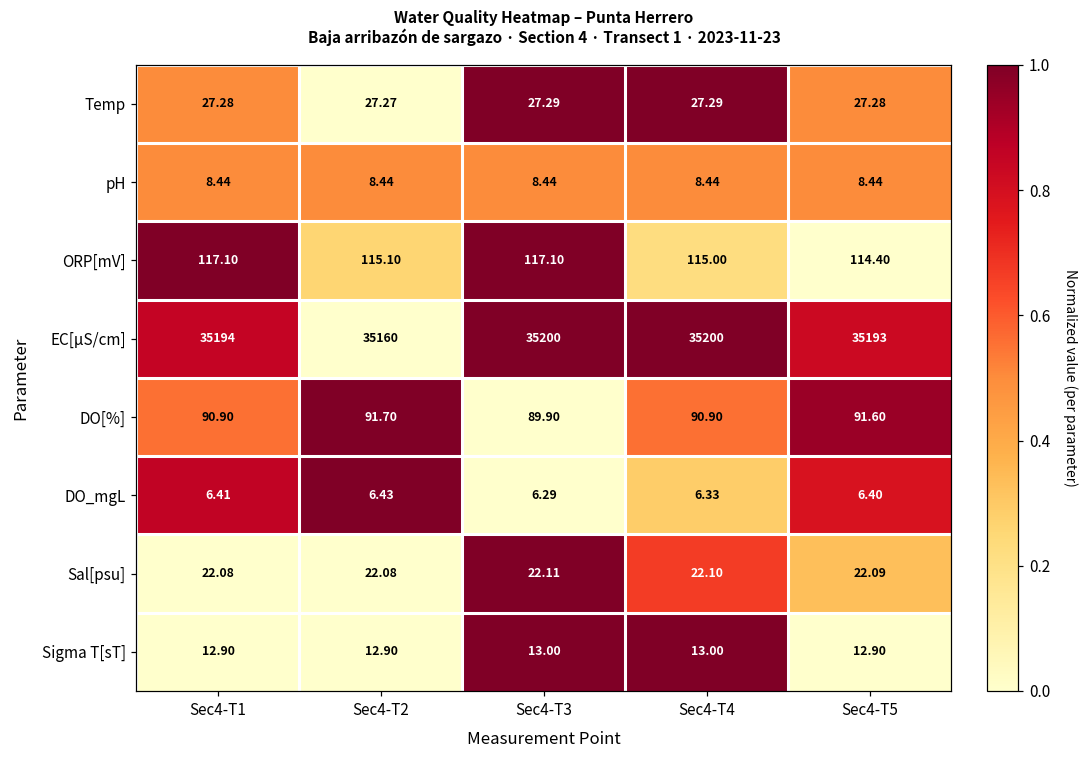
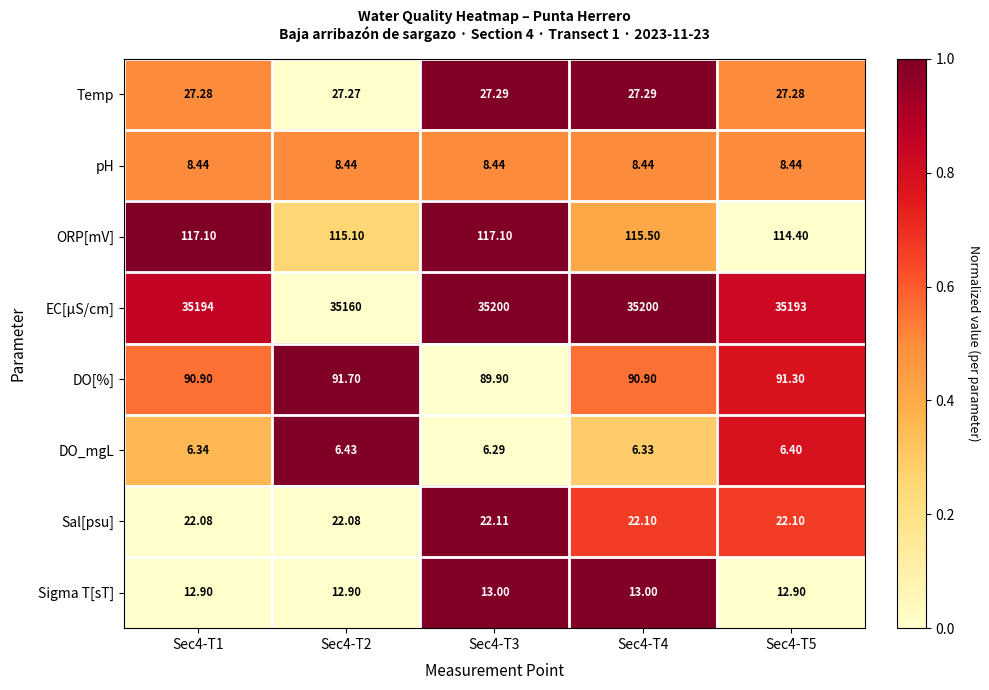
  {
    "Temp": {
      "Sec4-T1": 27.28,
      "Sec4-T2": 27.27,
      "Sec4-T3": 27.29,
      "Sec4-T4": 27.29,
      "Sec4-T5": 27.28
    },
    "pH": {
      "Sec4-T1": 8.44,
      "Sec4-T2": 8.44,
      "Sec4-T3": 8.44,
      "Sec4-T4": 8.44,
      "Sec4-T5": 8.44
    },
    "ORP[mV]": {
      "Sec4-T1": 117.10,
      "Sec4-T2": 115.10,
      "Sec4-T3": 117.10,
-     "Sec4-T4": 115.00,
+     "Sec4-T4": 115.50,
      "Sec4-T5": 114.40
    },
    "EC[µS/cm]": {
      "Sec4-T1": 35194,
      "Sec4-T2": 35160,
      "Sec4-T3": 35200,
      "Sec4-T4": 35200,
      "Sec4-T5": 35193
    },
    "DO[%]": {
      "Sec4-T1": 90.90,
      "Sec4-T2": 91.70,
      "Sec4-T3": 89.90,
      "Sec4-T4": 90.90,
-     "Sec4-T5": 91.60
+     "Sec4-T5": 91.30
    },
    "DO_mgL": {
-     "Sec4-T1": 6.41,
+     "Sec4-T1": 6.34,
      "Sec4-T2": 6.43,
      "Sec4-T3": 6.29,
      "Sec4-T4": 6.33,
      "Sec4-T5": 6.40
    },
    "Sal[psu]": {
      "Sec4-T1": 22.08,
      "Sec4-T2": 22.08,
      "Sec4-T3": 22.11,
      "Sec4-T4": 22.10,
-     "Sec4-T5": 22.09
+     "Sec4-T5": 22.10
    },
    "Sigma T[sT]": {
      "Sec4-T1": 12.90,
      "Sec4-T2": 12.90,
      "Sec4-T3": 13.00,
      "Sec4-T4": 13.00,
      "Sec4-T5": 12.90
    }
  }
